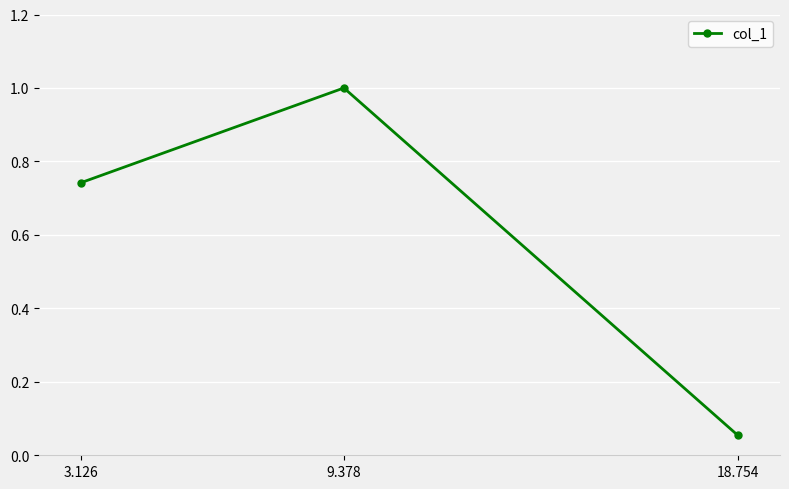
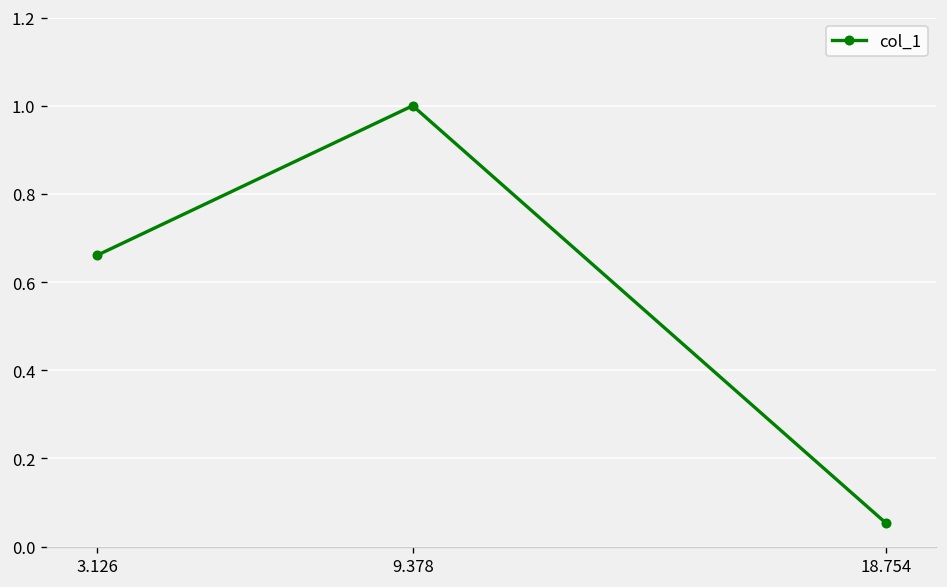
  {
-   "3.126": 0.74,
+   "3.126": 0.66,
    "9.378": 1.00,
    "18.754": 0.05
  }
